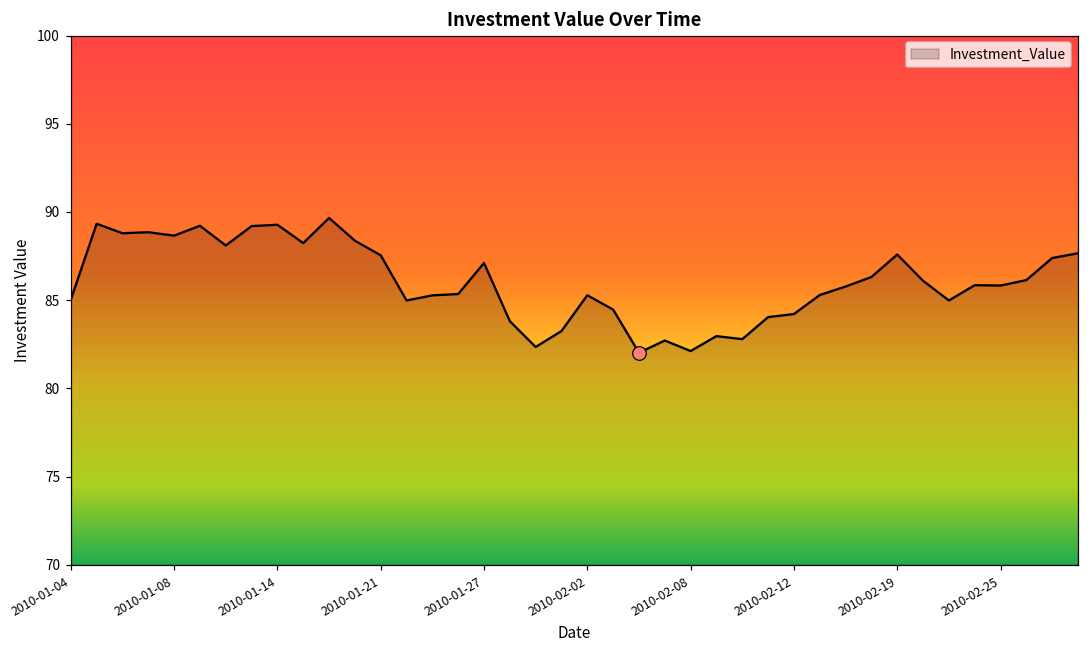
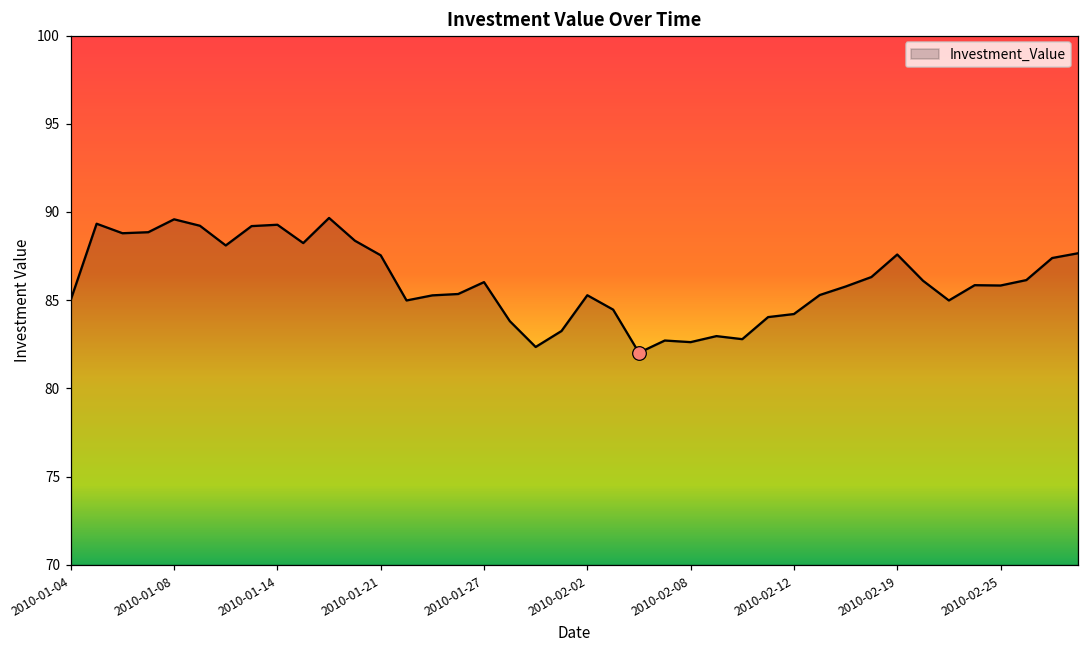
  {
    "Investment_Value": {
      "2010-01-04": 85.0,
-     "2010-01-08": 88.7,
+     "2010-01-08": 89.6,
      "2010-01-14": 89.3,
      "2010-01-21": 87.5,
-     "2010-01-27": 87.1,
+     "2010-01-27": 86.0,
      "2010-02-02": 85.3,
-     "2010-02-08": 82.1,
+     "2010-02-08": 82.6,
      "2010-02-12": 84.2,
      "2010-02-19": 87.6,
      "2010-02-25": 85.8
    }
  }
